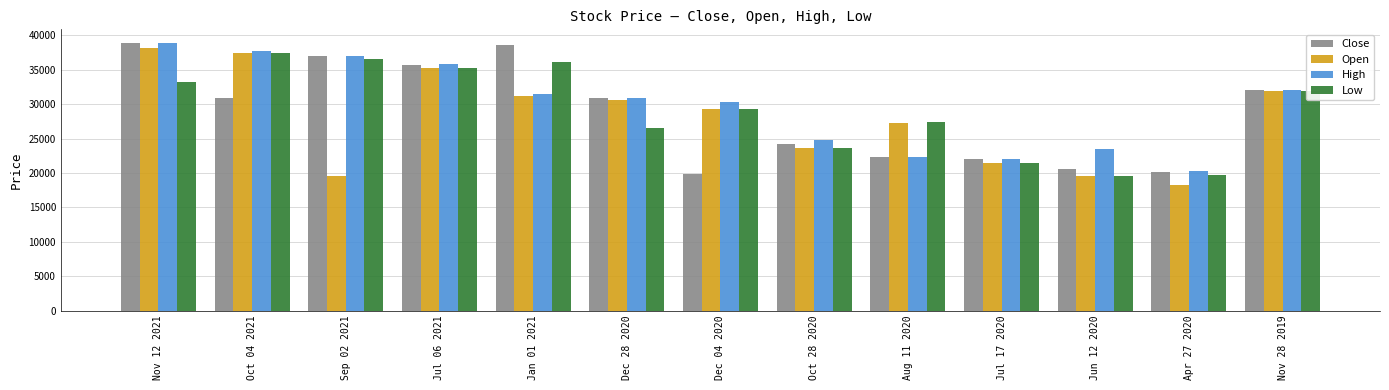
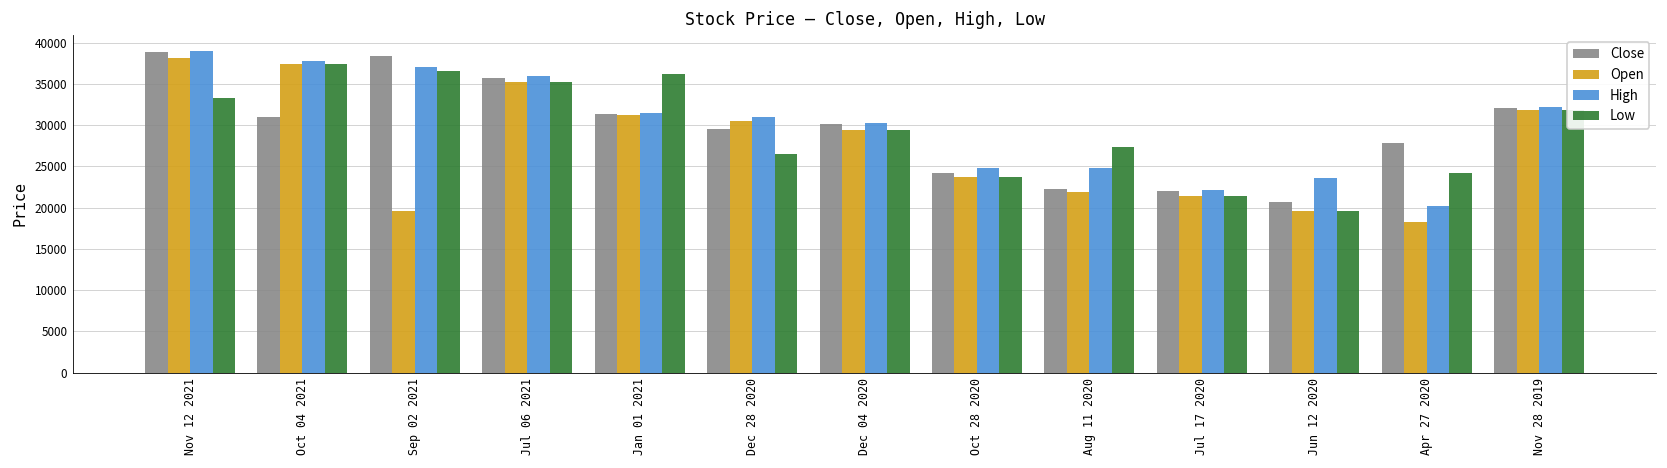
  {
    "Close": {
      "Nov 12 2021": 39000,
      "Oct 04 2021": 31000,
-     "Sep 02 2021": 37000,
+     "Sep 02 2021": 38000,
      "Jul 06 2021": 36000,
-     "Jan 01 2021": 39000,
-     "Dec 28 2020": 31000,
-     "Dec 04 2020": 20000,
+     "Jan 01 2021": 31000,
+     "Dec 28 2020": 29000,
+     "Dec 04 2020": 30000,
      "Oct 28 2020": 24000,
      "Aug 11 2020": 22000,
      "Jul 17 2020": 22000,
      "Jun 12 2020": 21000,
-     "Apr 27 2020": 20000,
+     "Apr 27 2020": 28000,
      "Nov 28 2019": 32000
    },
    "Open": {
      "Nov 12 2021": 38000,
      "Oct 04 2021": 37000,
      "Sep 02 2021": 20000,
      "Jul 06 2021": 35000,
      "Jan 01 2021": 31000,
      "Dec 28 2020": 31000,
      "Dec 04 2020": 29000,
      "Oct 28 2020": 24000,
-     "Aug 11 2020": 27000,
+     "Aug 11 2020": 22000,
      "Jul 17 2020": 21000,
      "Jun 12 2020": 20000,
      "Apr 27 2020": 18000,
      "Nov 28 2019": 32000
    },
    "High": {
      "Nov 12 2021": 39000,
      "Oct 04 2021": 38000,
      "Sep 02 2021": 37000,
      "Jul 06 2021": 36000,
      "Jan 01 2021": 31000,
      "Dec 28 2020": 31000,
      "Dec 04 2020": 30000,
      "Oct 28 2020": 25000,
-     "Aug 11 2020": 22000,
+     "Aug 11 2020": 25000,
      "Jul 17 2020": 22000,
      "Jun 12 2020": 24000,
      "Apr 27 2020": 20000,
      "Nov 28 2019": 32000
    },
    "Low": {
      "Nov 12 2021": 33000,
      "Oct 04 2021": 37000,
      "Sep 02 2021": 37000,
      "Jul 06 2021": 35000,
      "Jan 01 2021": 36000,
      "Dec 28 2020": 26000,
      "Dec 04 2020": 29000,
      "Oct 28 2020": 24000,
      "Aug 11 2020": 27000,
      "Jul 17 2020": 21000,
      "Jun 12 2020": 20000,
-     "Apr 27 2020": 20000
+     "Apr 27 2020": 24000
    }
  }
